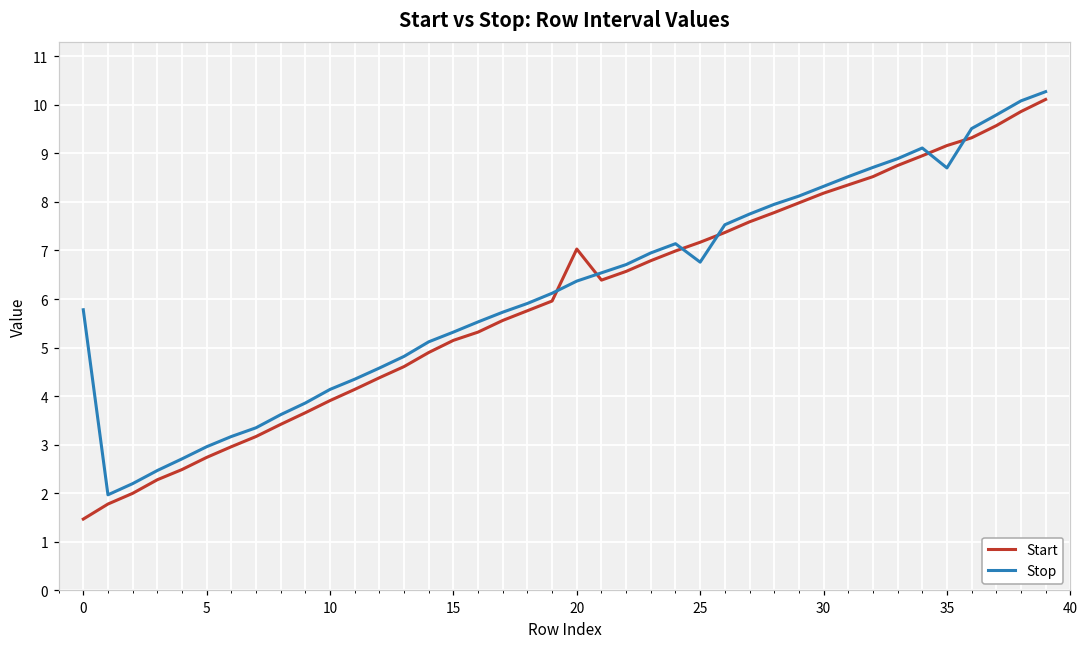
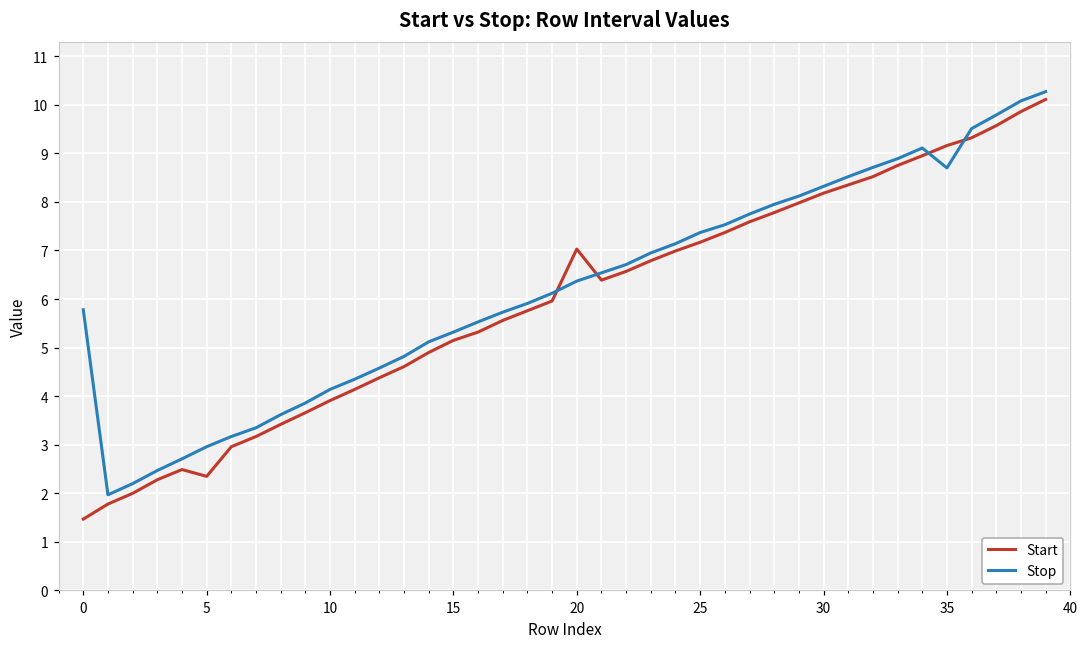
  {
    "Start": {
      "0": 1.5,
-     "5": 2.7,
+     "5": 2.4,
      "10": 3.9,
      "15": 5.2,
      "20": 7.0,
      "25": 7.2,
      "30": 8.2,
      "35": 9.2
    },
    "Stop": {
      "0": 5.8,
      "5": 3.0,
      "10": 4.1,
      "15": 5.3,
      "20": 6.4,
-     "25": 6.8,
+     "25": 7.4,
      "30": 8.3,
      "35": 8.7
    }
  }
